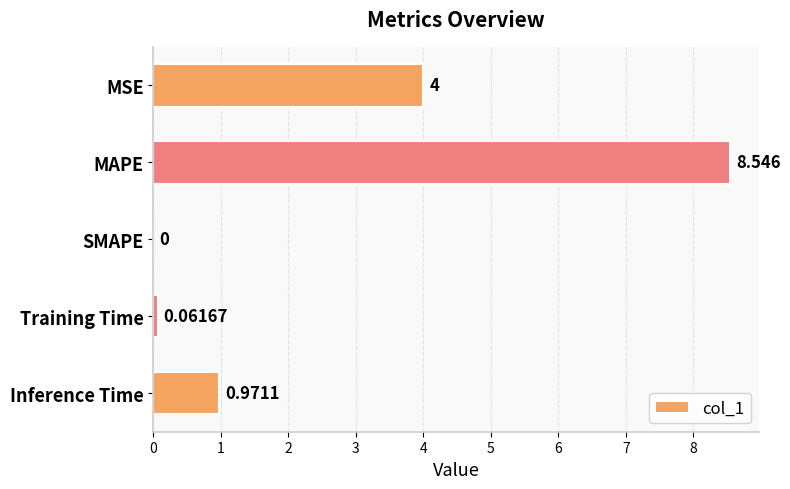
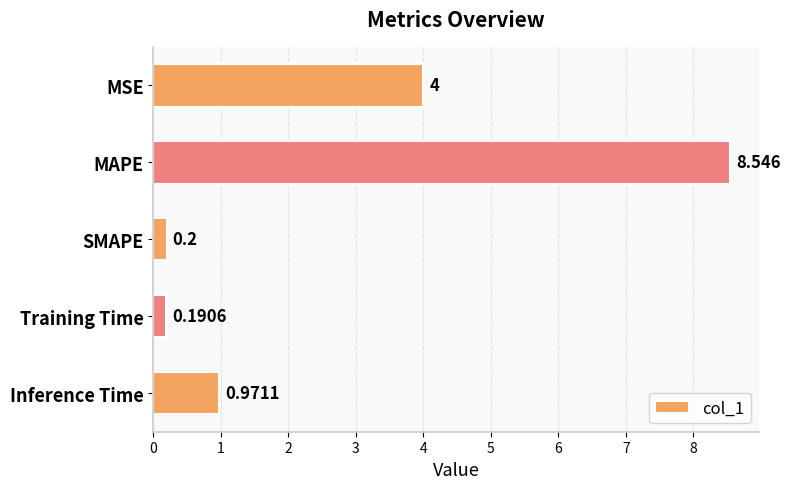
  {
    "MSE": 4,
    "MAPE": 8.546,
-   "SMAPE": 0,
-   "Training Time": 0.06167,
+   "SMAPE": 0.2,
+   "Training Time": 0.1906,
    "Inference Time": 0.9711
  }
